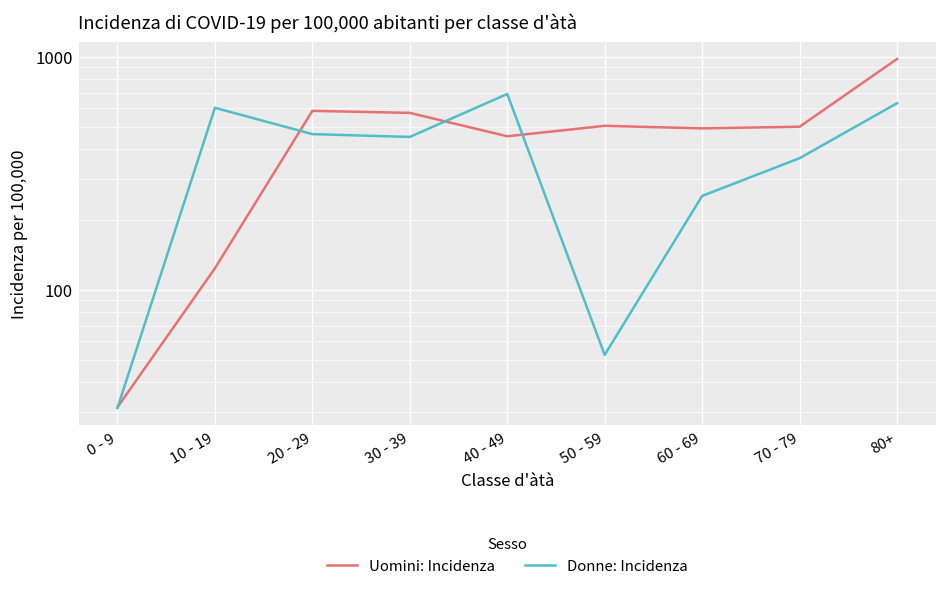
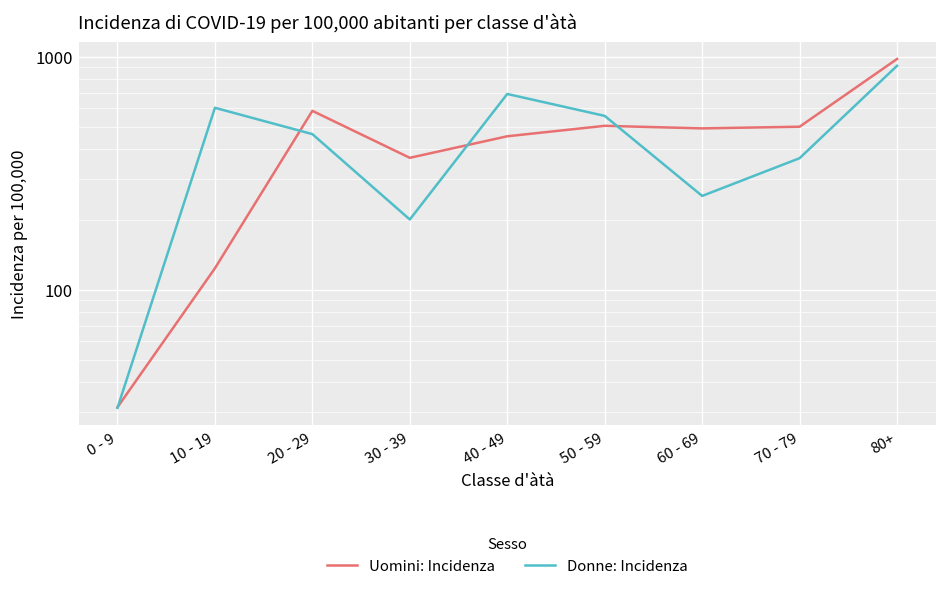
  {
    "Uomini: Incidenza": {
      "10 - 19": 120,
      "20 - 29": 590,
-     "30 - 39": 570,
+     "30 - 39": 370,
      "40 - 49": 460,
      "50 - 59": 510,
      "60 - 69": 490,
      "70 - 79": 500,
      "80+": 1000
    },
    "Donne: Incidenza": {
      "10 - 19": 600,
      "20 - 29": 470,
-     "30 - 39": 450,
+     "30 - 39": 200,
      "40 - 49": 690,
-     "50 - 59": 53,
+     "50 - 59": 560,
      "60 - 69": 250,
      "70 - 79": 370,
-     "80+": 630
+     "80+": 900
    }
  }
